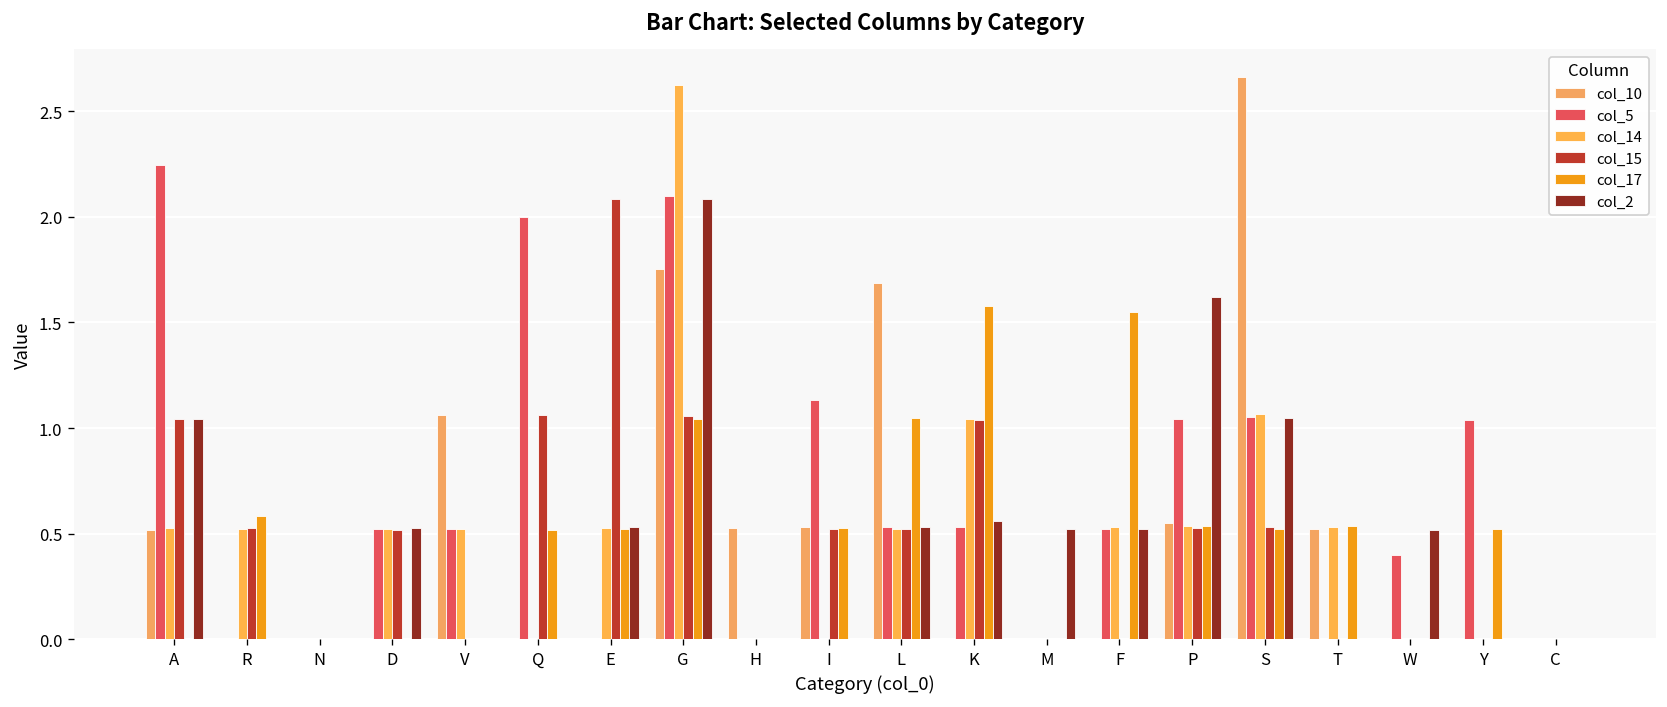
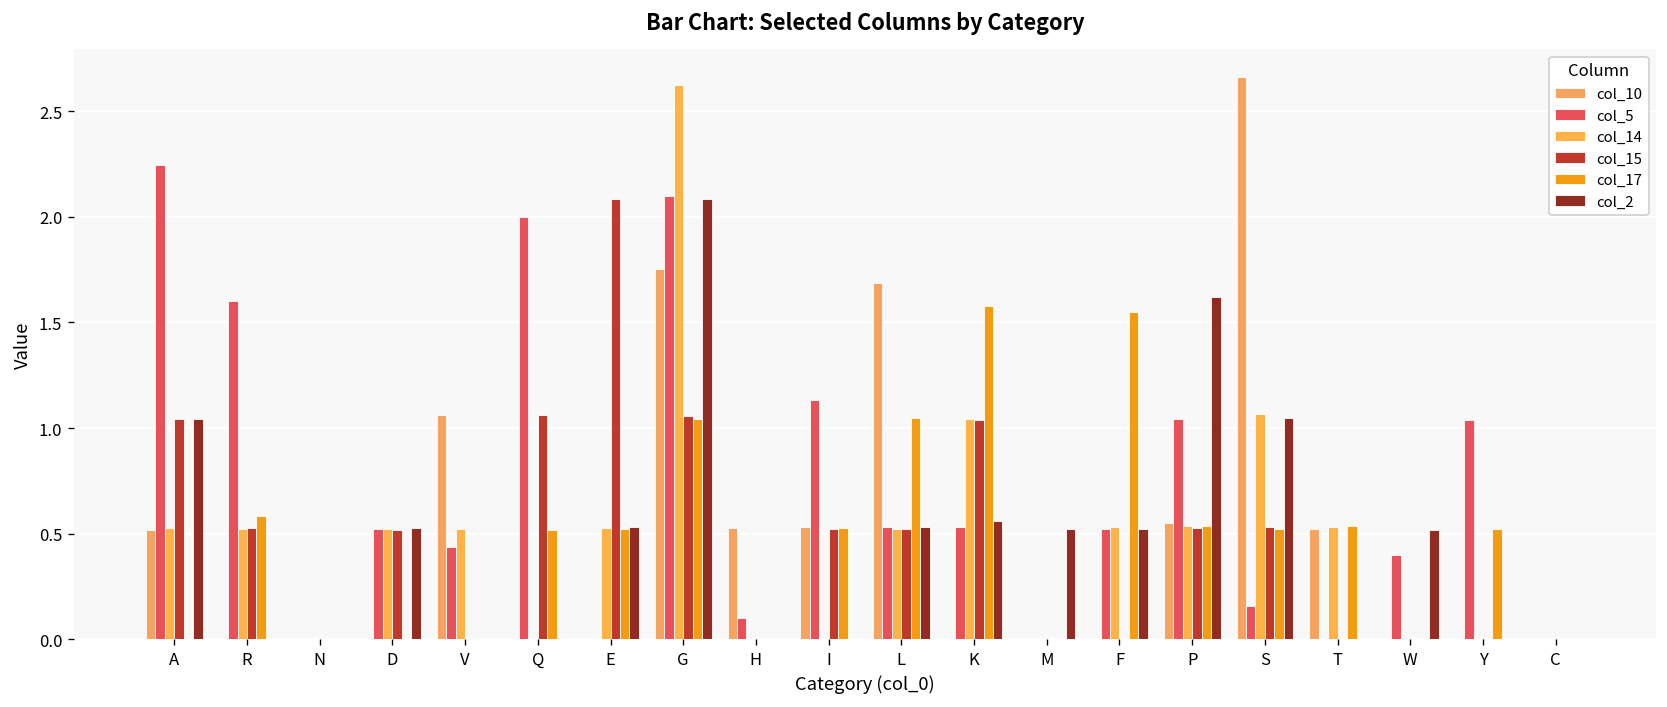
  {
    "col_5": {
      "A": 2.25,
-     "R": 0.0,
+     "R": 1.6,
      "N": 0.00,
      "D": 0.52,
-     "V": 0.52,
+     "V": 0.43,
      "Q": 2.00,
      "E": 0.00,
      "G": 2.10,
-     "H": 0.0,
+     "H": 0.1,
      "I": 1.13,
      "L": 0.53,
      "K": 0.53,
      "M": 0.00,
      "F": 0.52,
      "P": 1.04,
-     "S": 1.05,
+     "S": 0.16,
      "T": 0.00,
      "W": 0.40,
      "Y": 1.04,
      "C": 0.00
    }
  }
